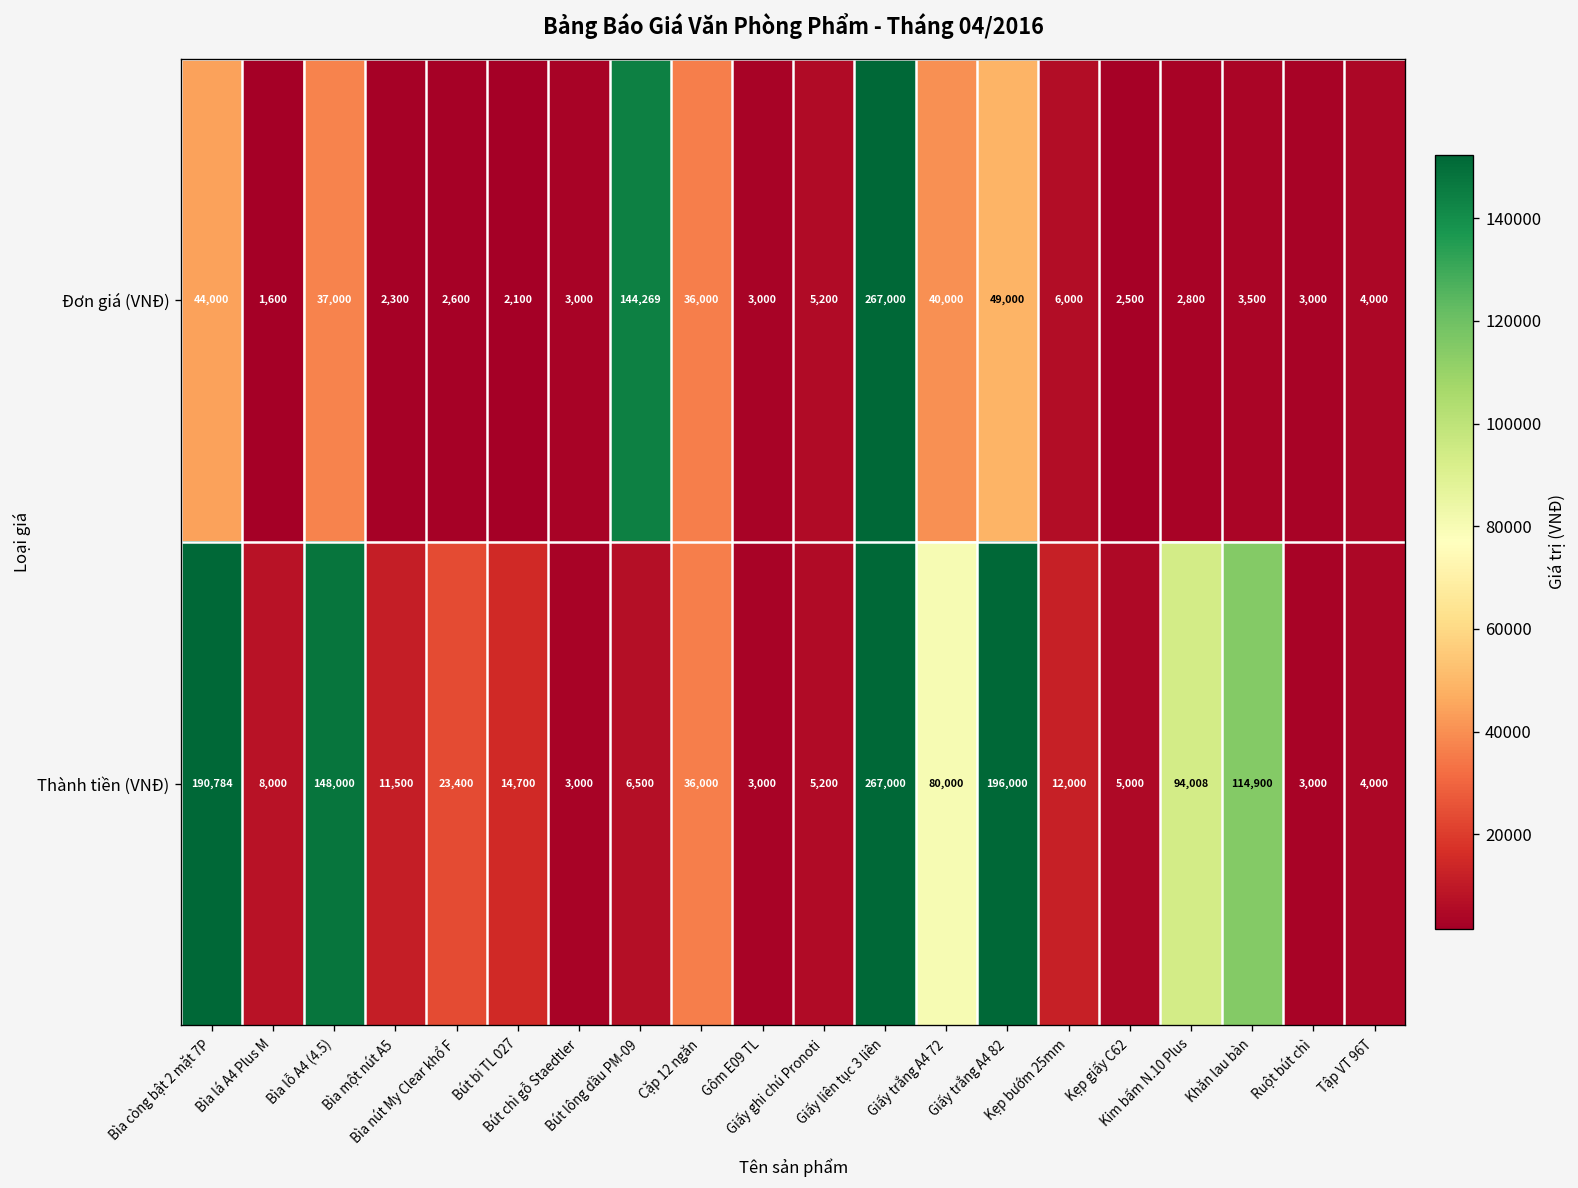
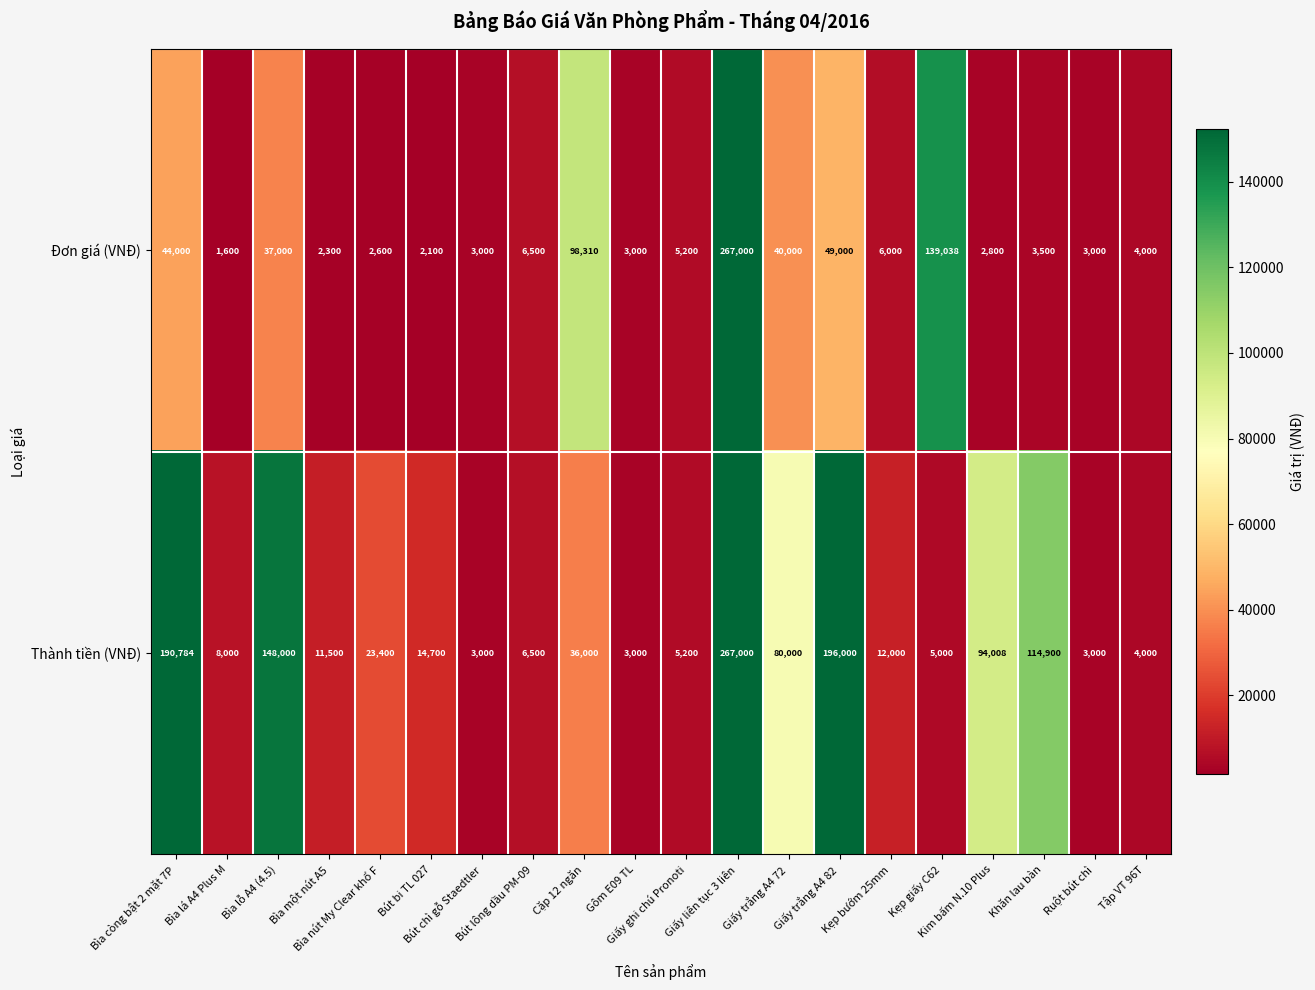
  {
    "Đơn giá (VNĐ)": {
      "Bìa còng bật 2 mặt 7P": "44,000",
      "Bìa lá A4 Plus M": "1,600",
      "Bìa lỗ A4 (4.5)": "37,000",
      "Bìa một nút A5": "2,300",
      "Bìa nút My Clear khổ F": "2,600",
      "Bút bi TL 027": "2,100",
      "Bút chì gỗ Staedtler": "3,000",
-     "Bút lông dầu PM-09": "144,269",
-     "Cặp 12 ngăn": "36,000",
+     "Bút lông dầu PM-09": "6,500",
+     "Cặp 12 ngăn": "98,310",
      "Gôm E09 TL": "3,000",
      "Giấy ghi chú Pronoti": "5,200",
      "Giấy liên tục 3 liên": "267,000",
      "Giấy trắng A4 72": "40,000",
      "Giấy trắng A4 82": "49,000",
      "Kẹp bướm 25mm": "6,000",
-     "Kẹp giấy C62": "2,500",
+     "Kẹp giấy C62": "139,038",
      "Kim bấm N.10 Plus": "2,800",
      "Khăn lau bàn": "3,500",
      "Ruột bút chì": "3,000",
      "Tập VT 96T": "4,000"
    },
    "Thành tiền (VNĐ)": {
      "Bìa còng bật 2 mặt 7P": "190,784",
      "Bìa lá A4 Plus M": "8,000",
      "Bìa lỗ A4 (4.5)": "148,000",
      "Bìa một nút A5": "11,500",
      "Bìa nút My Clear khổ F": "23,400",
      "Bút bi TL 027": "14,700",
      "Bút chì gỗ Staedtler": "3,000",
      "Bút lông dầu PM-09": "6,500",
      "Cặp 12 ngăn": "36,000",
      "Gôm E09 TL": "3,000",
      "Giấy ghi chú Pronoti": "5,200",
      "Giấy liên tục 3 liên": "267,000",
      "Giấy trắng A4 72": "80,000",
      "Giấy trắng A4 82": "196,000",
      "Kẹp bướm 25mm": "12,000",
      "Kẹp giấy C62": "5,000",
      "Kim bấm N.10 Plus": "94,008",
      "Khăn lau bàn": "114,900",
      "Ruột bút chì": "3,000",
      "Tập VT 96T": "4,000"
    }
  }
